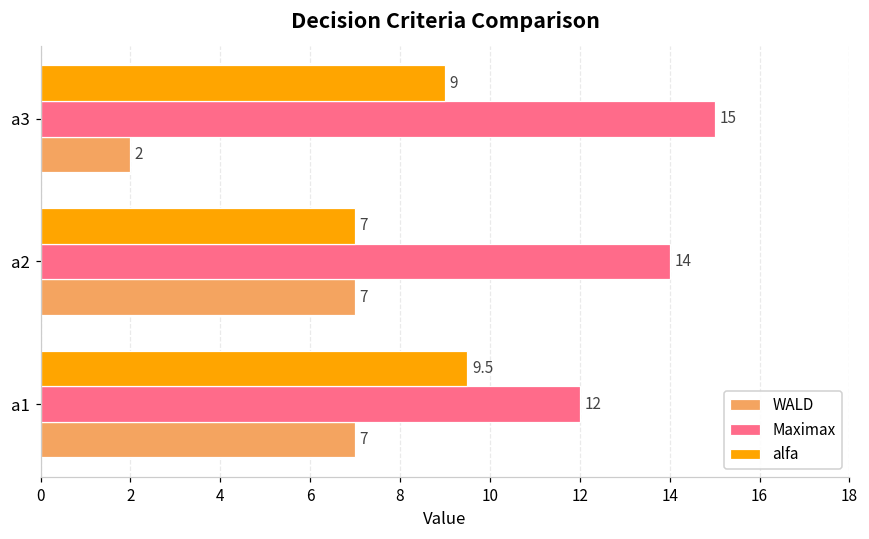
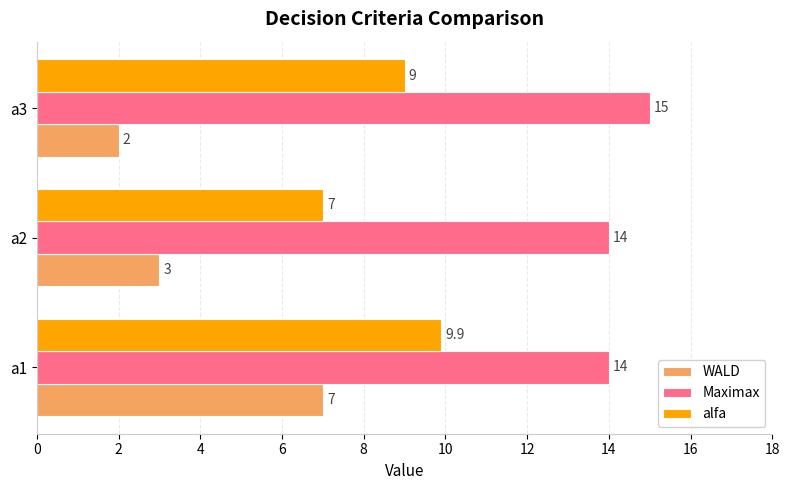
  {
    "WALD": {
      "a3": 2,
-     "a2": 7,
+     "a2": 3,
      "a1": 7
    },
    "Maximax": {
      "a3": 15,
      "a2": 14,
-     "a1": 12
+     "a1": 14
    },
    "alfa": {
      "a3": 9,
      "a2": 7,
-     "a1": 9.5
+     "a1": 9.9
    }
  }
